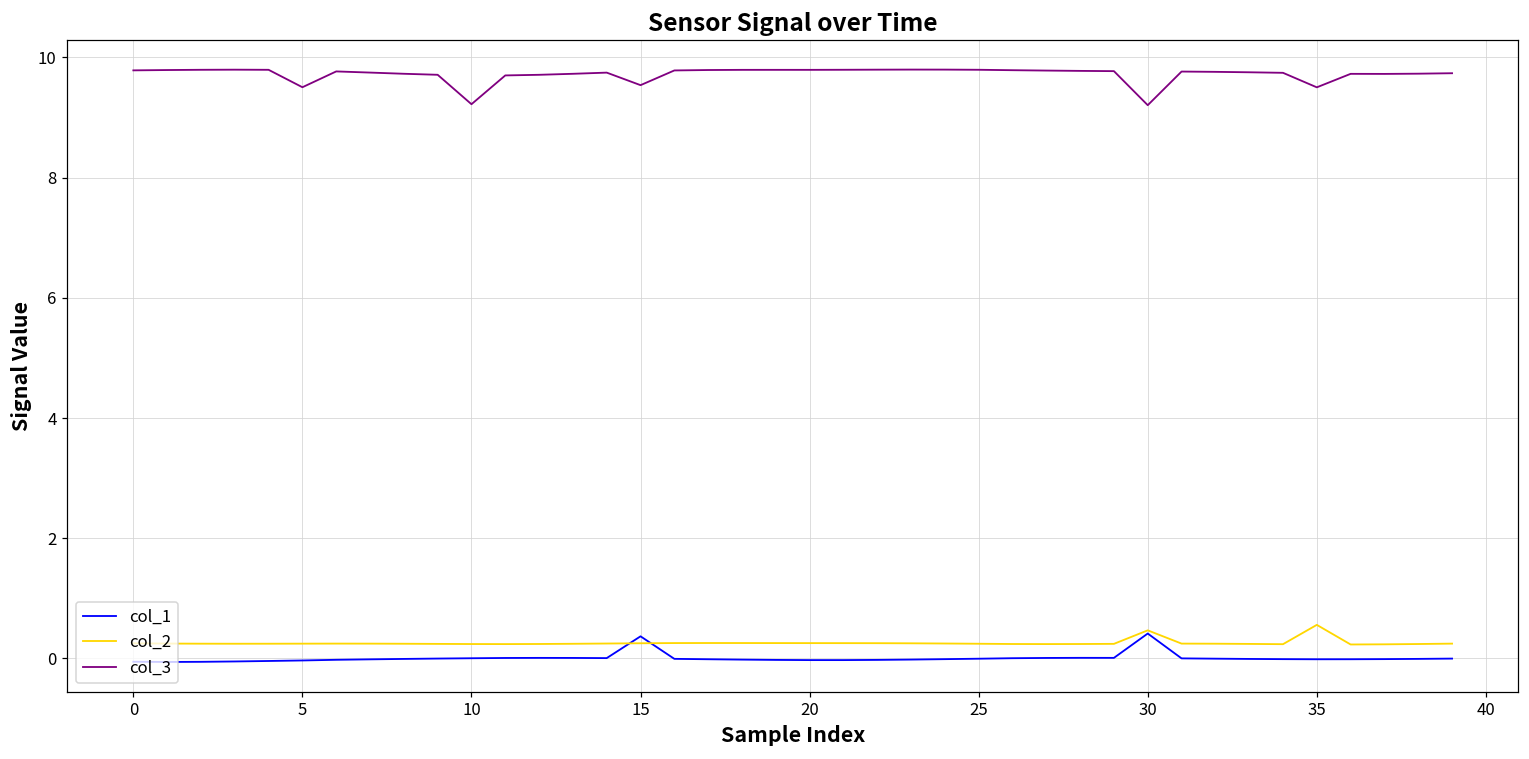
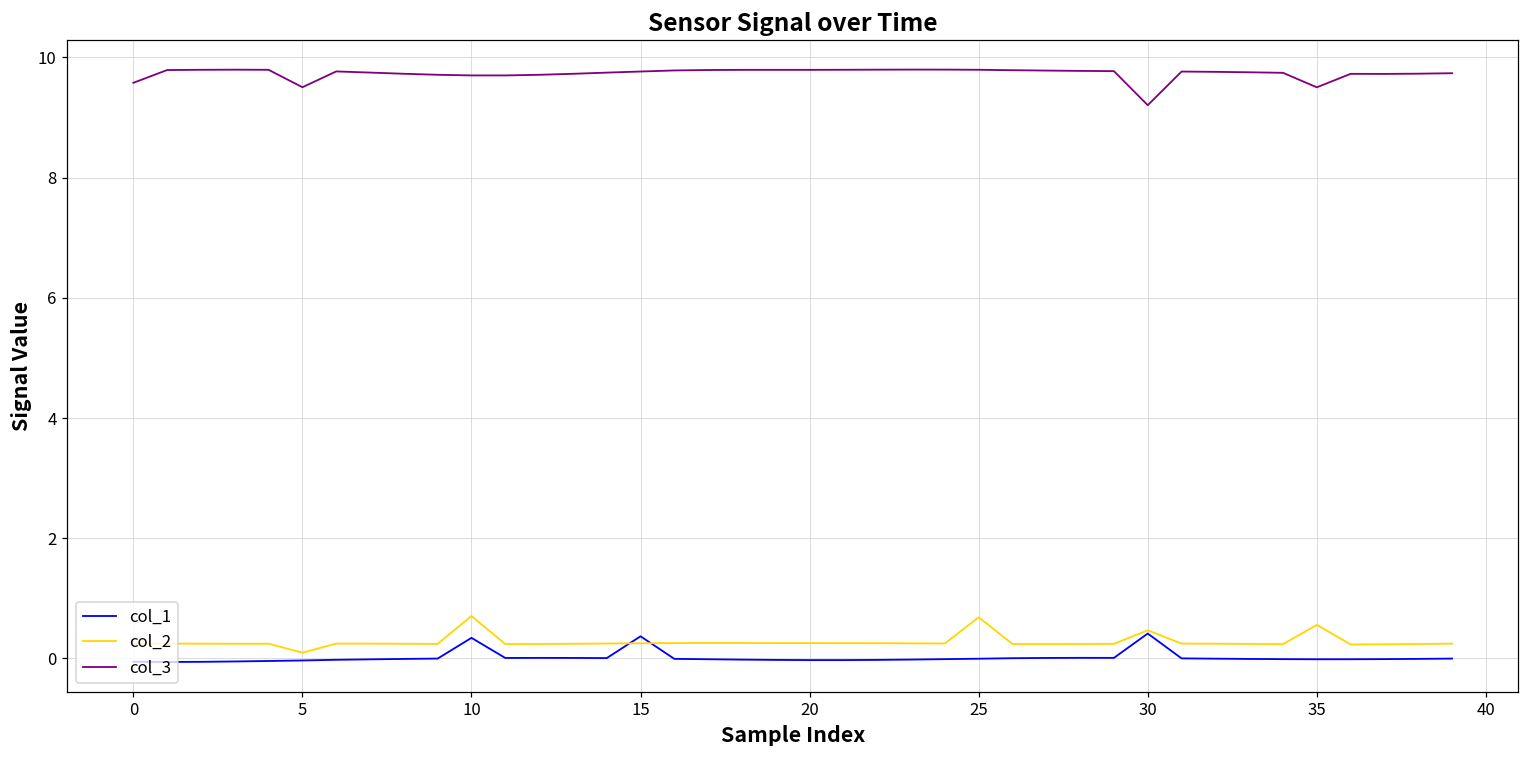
  {
    "col_1": {
      "5": 0.0,
-     "10": 0.0,
+     "10": 0.3,
      "15": 0.4,
      "20": 0.0,
      "25": 0.0,
      "30": 0.4,
      "35": 0.0
    },
    "col_2": {
-     "5": 0.2,
-     "10": 0.2,
+     "5": 0.1,
+     "10": 0.7,
      "15": 0.3,
      "20": 0.3,
-     "25": 0.2,
+     "25": 0.7,
      "30": 0.5,
      "35": 0.6
    },
    "col_3": {
-     "0": 9.8,
+     "0": 9.6,
      "5": 9.5,
-     "10": 9.2,
-     "15": 9.5,
+     "10": 9.7,
+     "15": 9.8,
      "20": 9.8,
      "25": 9.8,
      "30": 9.2,
      "35": 9.5
    }
  }
